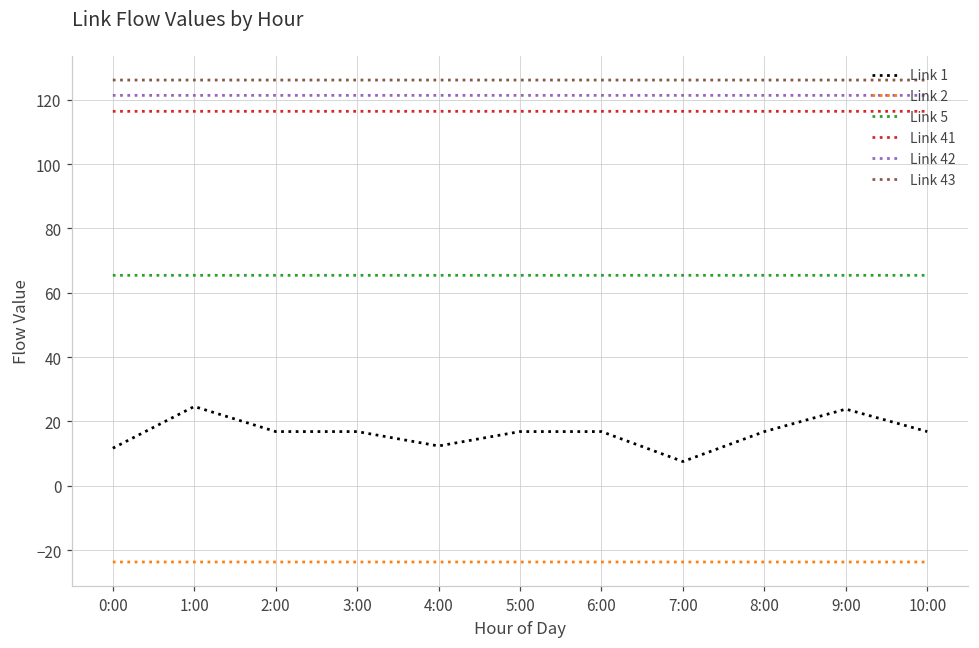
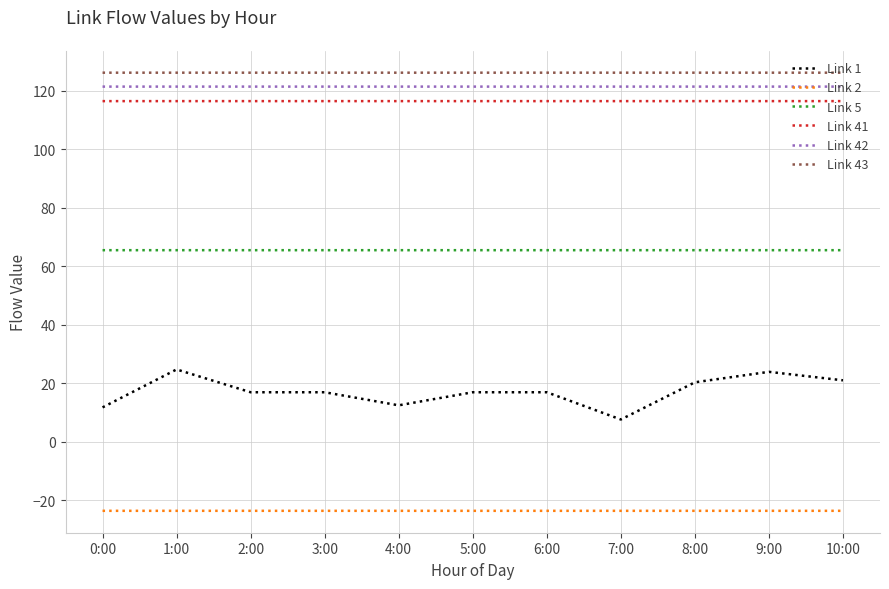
  {
    "Link 1": {
      "0:00": 12,
      "1:00": 25,
      "2:00": 17,
      "3:00": 17,
      "4:00": 12,
      "5:00": 17,
      "6:00": 17,
      "7:00": 8,
-     "8:00": 17,
+     "8:00": 20,
      "9:00": 24,
-     "10:00": 17
+     "10:00": 21
    },
    "Link 2": {
      "0:00": -24,
      "1:00": -24,
      "2:00": -24,
      "3:00": -24,
      "4:00": -24,
      "5:00": -24,
      "6:00": -24,
      "7:00": -24,
      "8:00": -24,
      "9:00": -24,
      "10:00": -24
    },
    "Link 5": {
      "0:00": 65,
      "1:00": 65,
      "2:00": 65,
      "3:00": 65,
      "4:00": 65,
      "5:00": 65,
      "6:00": 65,
      "7:00": 65,
      "8:00": 65,
      "9:00": 65,
      "10:00": 65
    },
    "Link 41": {
      "0:00": 116,
      "1:00": 116,
      "2:00": 116,
      "3:00": 116,
      "4:00": 116,
      "5:00": 116,
      "6:00": 116,
      "7:00": 116,
      "8:00": 116,
      "9:00": 116,
      "10:00": 116
    },
    "Link 42": {
      "0:00": 121,
      "1:00": 121,
      "2:00": 121,
      "3:00": 121,
      "4:00": 121,
      "5:00": 121,
      "6:00": 121,
      "7:00": 121,
      "8:00": 121,
      "9:00": 121,
      "10:00": 121
    },
    "Link 43": {
      "0:00": 126,
      "1:00": 126,
      "2:00": 126,
      "3:00": 126,
      "4:00": 126,
      "5:00": 126,
      "6:00": 126,
      "7:00": 126,
      "8:00": 126,
      "9:00": 126,
      "10:00": 126
    }
  }
